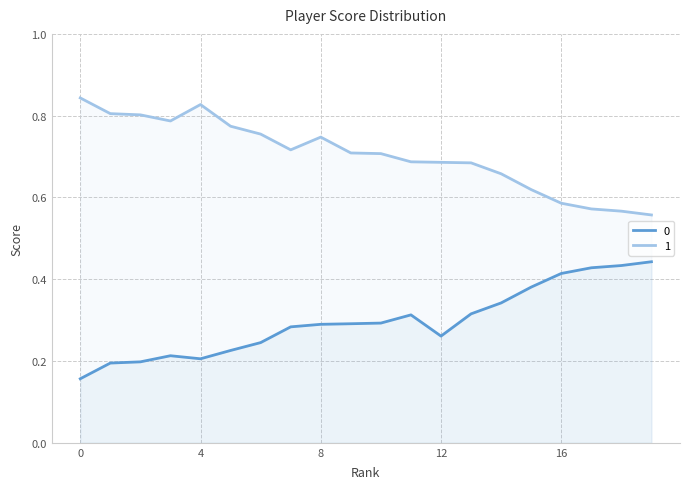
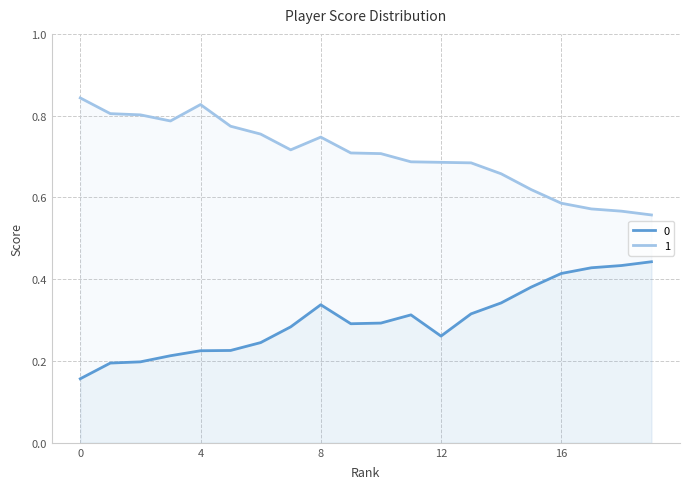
  {
    "0": {
      "0": 0.16,
-     "4": 0.21,
-     "8": 0.29,
+     "4": 0.23,
+     "8": 0.34,
      "12": 0.26,
      "16": 0.41
    },
    "1": {
      "0": 0.84,
      "4": 0.83,
      "8": 0.75,
      "12": 0.69,
      "16": 0.59
    }
  }
